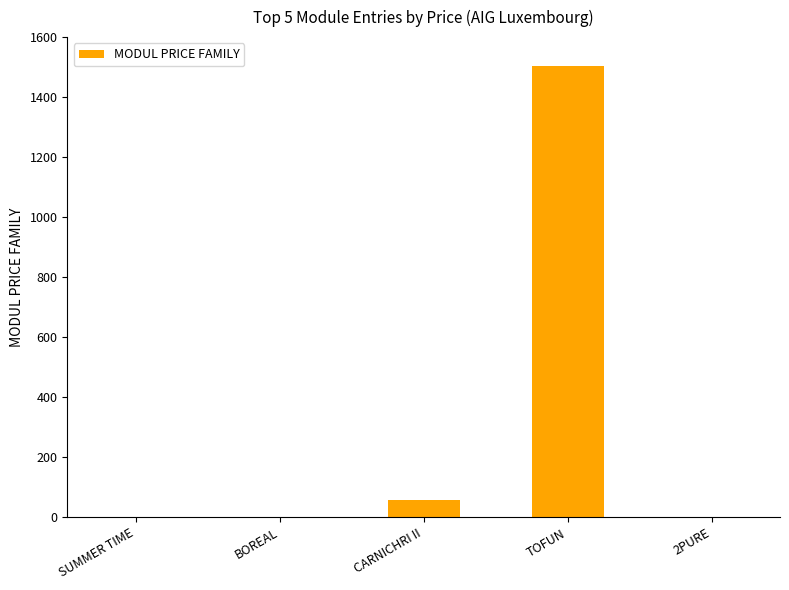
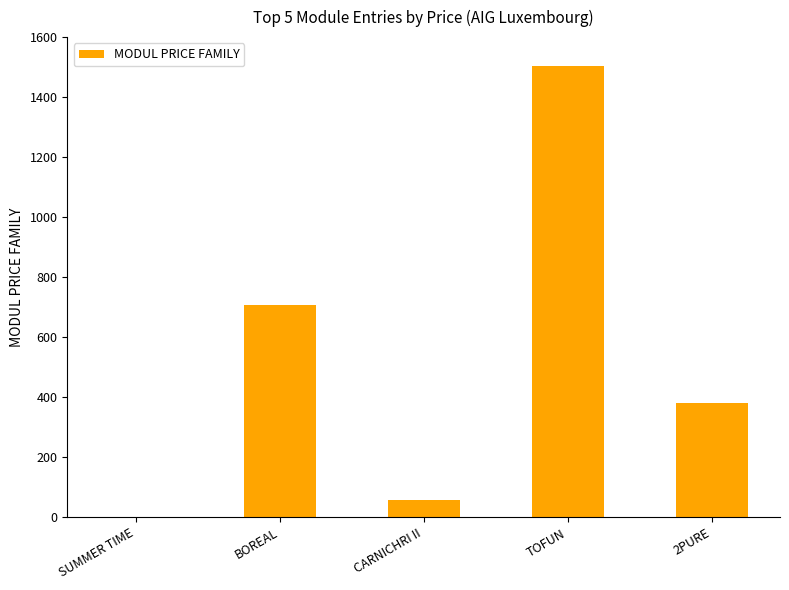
  {
    "SUMMER TIME": 0,
-   "BOREAL": 0,
+   "BOREAL": 710,
    "CARNICHRI II": 60,
    "TOFUN": 1500,
-   "2PURE": 0
+   "2PURE": 380
  }
